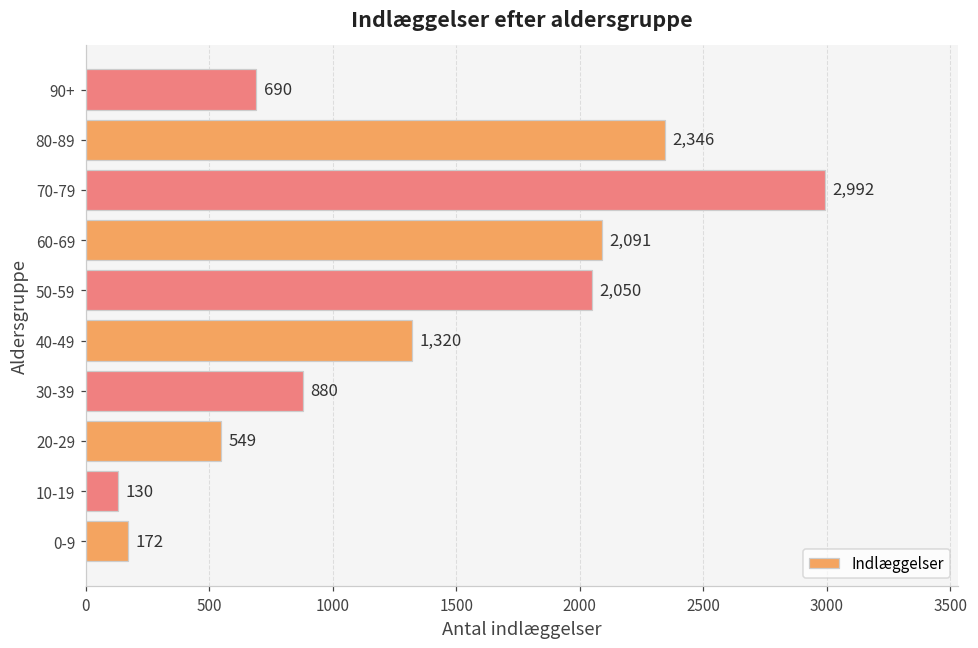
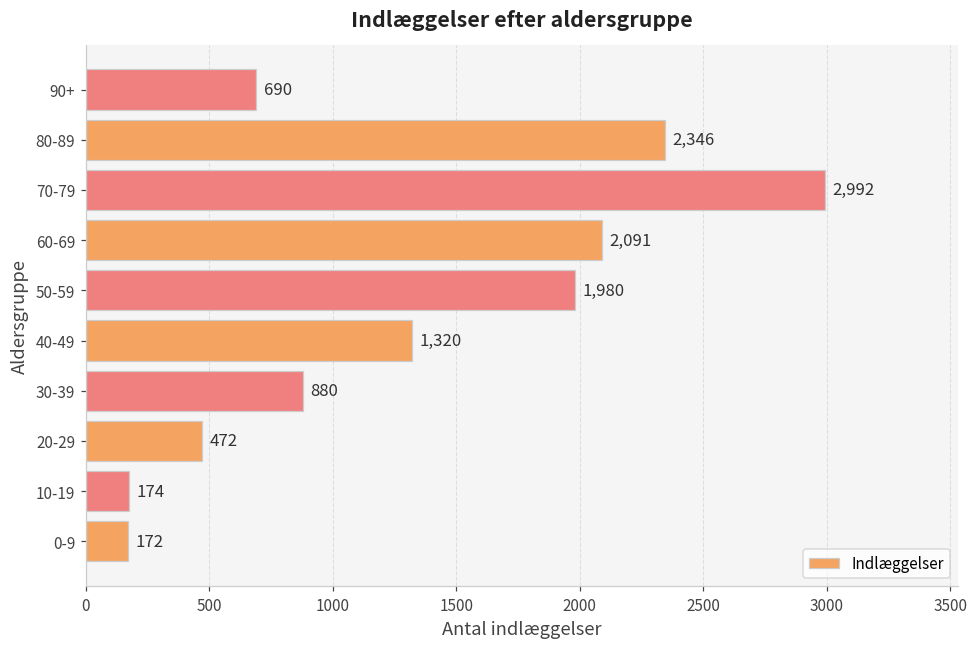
  {
    "90+": "690",
    "80-89": "2,346",
    "70-79": "2,992",
    "60-69": "2,091",
-   "50-59": "2,050",
+   "50-59": "1,980",
    "40-49": "1,320",
    "30-39": "880",
-   "20-29": "549",
-   "10-19": "130",
+   "20-29": "472",
+   "10-19": "174",
    "0-9": "172"
  }
